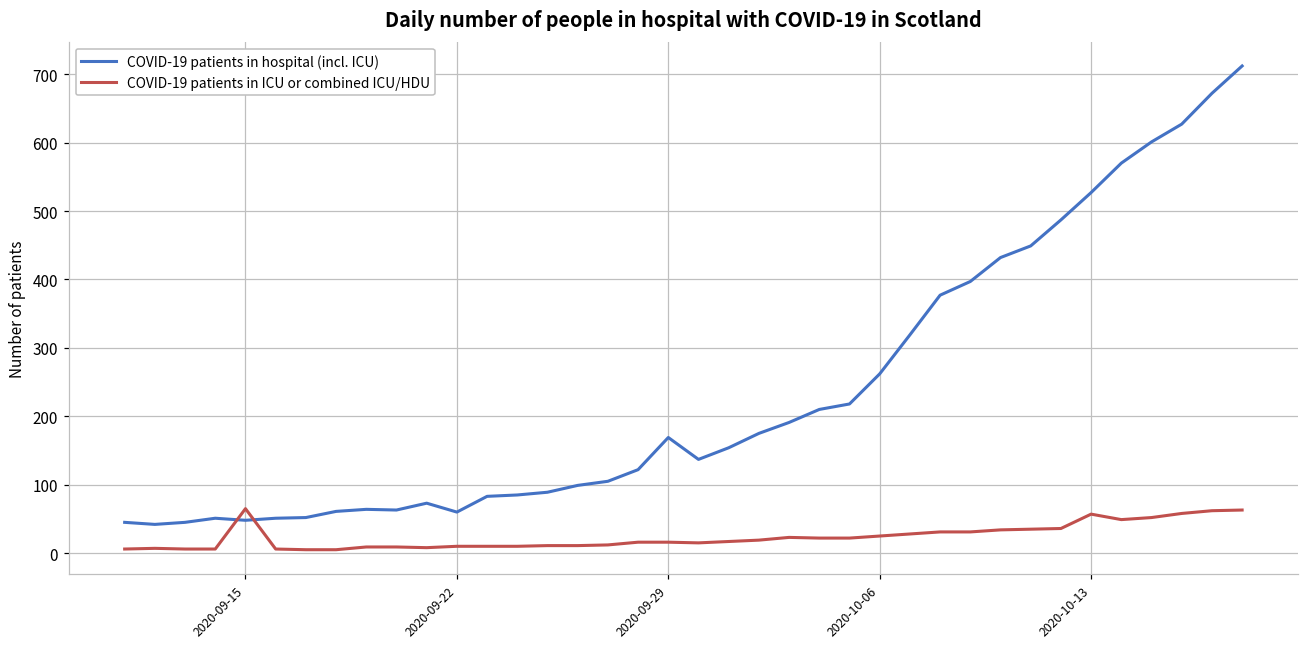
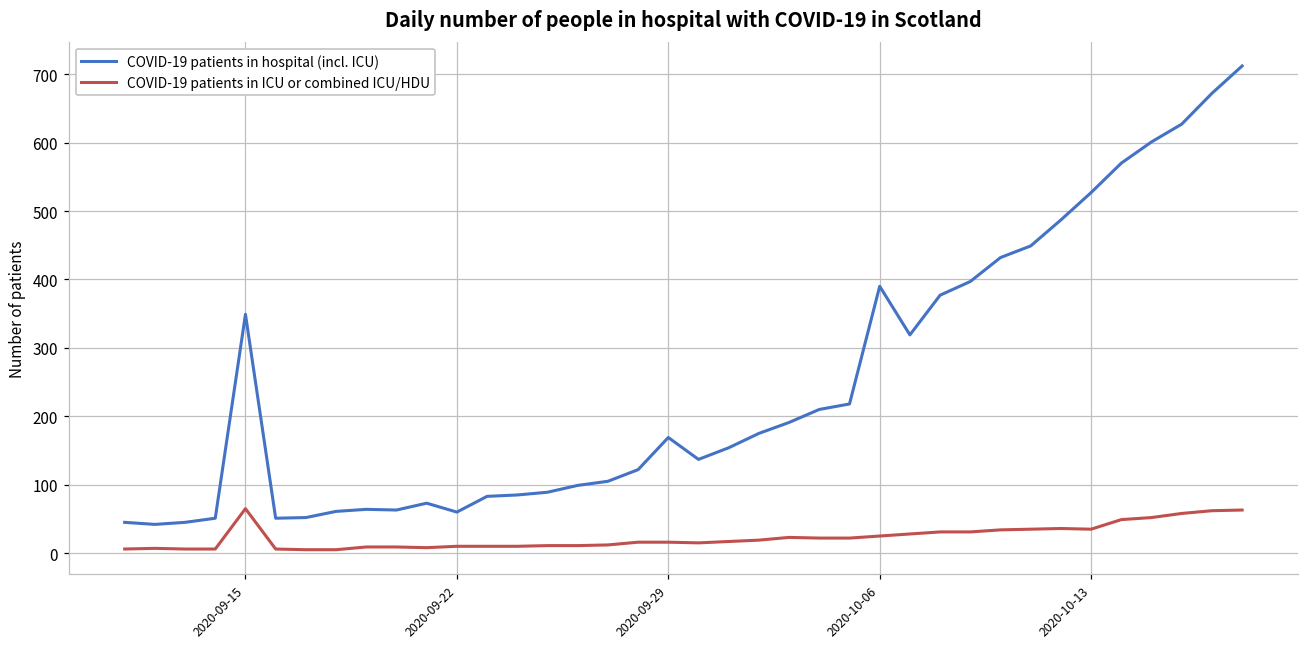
  {
    "COVID-19 patients in hospital (incl. ICU)": {
-     "2020-09-15": 50,
+     "2020-09-15": 350,
      "2020-09-22": 60,
      "2020-09-29": 170,
-     "2020-10-06": 260,
+     "2020-10-06": 390,
      "2020-10-13": 530
    },
    "COVID-19 patients in ICU or combined ICU/HDU": {
      "2020-09-15": 70,
      "2020-09-22": 10,
      "2020-09-29": 20,
      "2020-10-06": 30,
-     "2020-10-13": 60
+     "2020-10-13": 40
    }
  }
